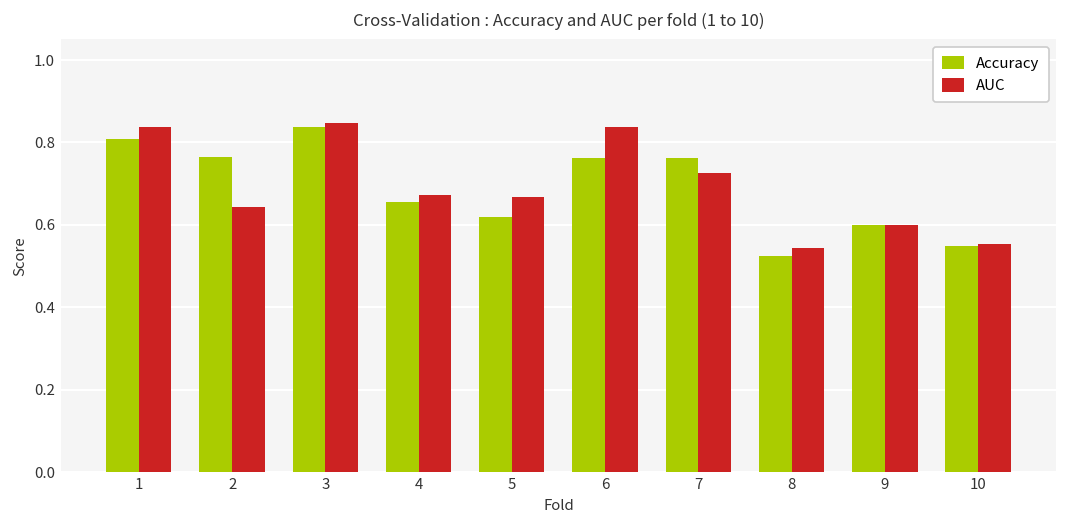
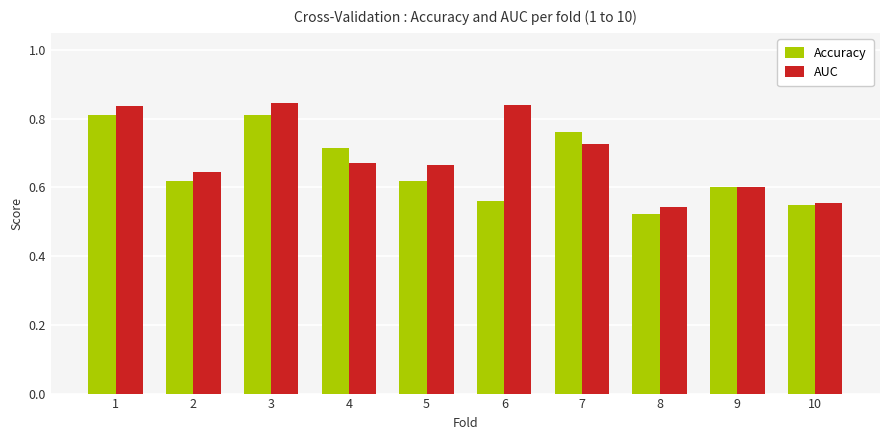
  {
    "Accuracy": {
      "1": 0.81,
-     "2": 0.76,
-     "3": 0.84,
-     "4": 0.66,
+     "2": 0.62,
+     "3": 0.81,
+     "4": 0.71,
      "5": 0.62,
-     "6": 0.76,
+     "6": 0.56,
      "7": 0.76,
      "8": 0.52,
      "9": 0.60,
      "10": 0.55
    },
    "AUC": {
      "1": 0.84,
      "2": 0.64,
      "3": 0.85,
      "4": 0.67,
      "5": 0.67,
      "6": 0.84,
      "7": 0.73,
      "8": 0.54,
      "9": 0.60,
      "10": 0.55
    }
  }
